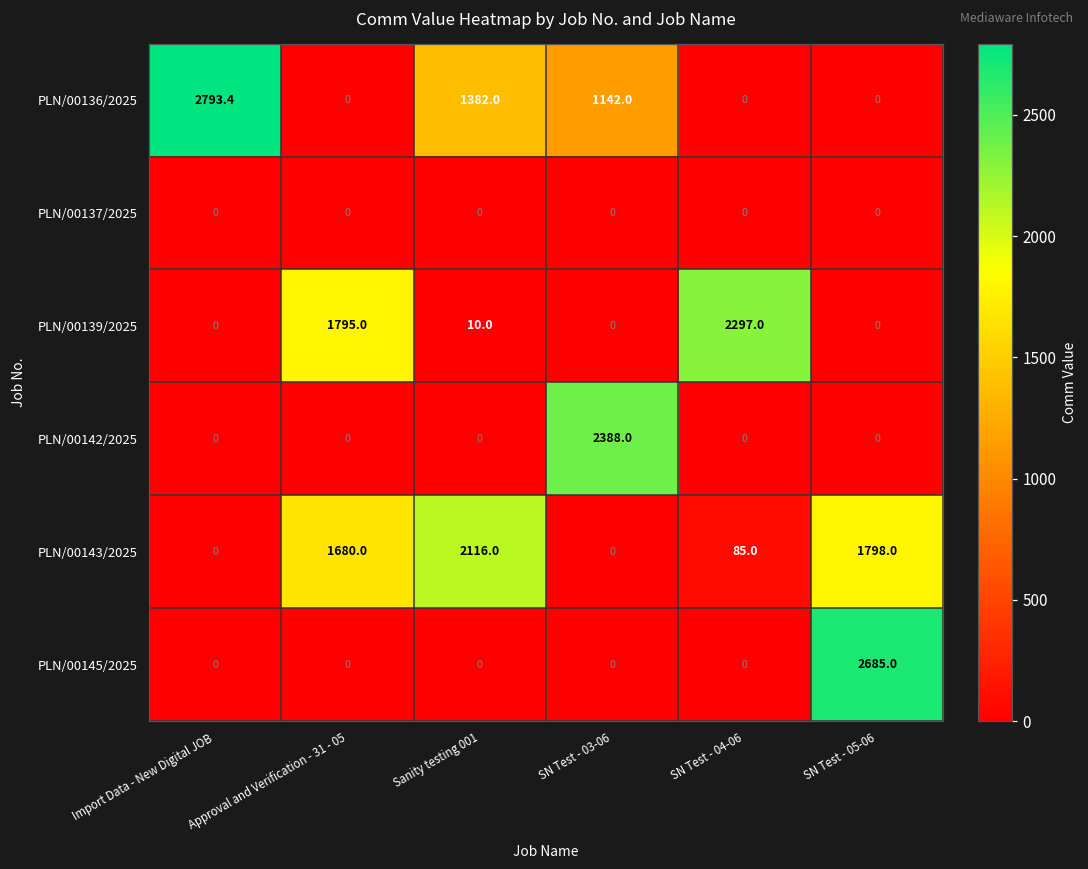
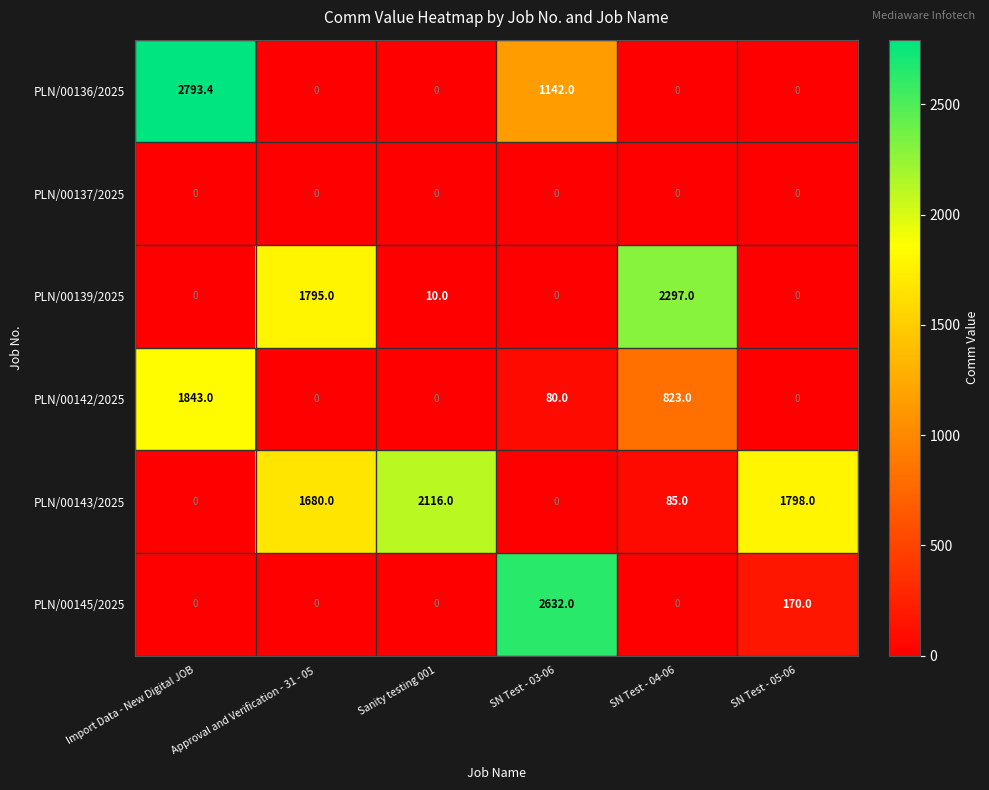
  {
    "PLN/00136/2025": {
      "Import Data - New Digital JOB": 2793.4,
      "Approval and Verification - 31 - 05": 0,
-     "Sanity testing 001": 1382.0,
+     "Sanity testing 001": 0,
      "SN Test - 03-06": 1142.0,
      "SN Test - 04-06": 0,
      "SN Test - 05-06": 0
    },
    "PLN/00137/2025": {
      "Import Data - New Digital JOB": 0,
      "Approval and Verification - 31 - 05": 0,
      "Sanity testing 001": 0,
      "SN Test - 03-06": 0,
      "SN Test - 04-06": 0,
      "SN Test - 05-06": 0
    },
    "PLN/00139/2025": {
      "Import Data - New Digital JOB": 0,
      "Approval and Verification - 31 - 05": 1795.0,
      "Sanity testing 001": 10.0,
      "SN Test - 03-06": 0,
      "SN Test - 04-06": 2297.0,
      "SN Test - 05-06": 0
    },
    "PLN/00142/2025": {
-     "Import Data - New Digital JOB": 0,
+     "Import Data - New Digital JOB": 1843.0,
      "Approval and Verification - 31 - 05": 0,
      "Sanity testing 001": 0,
-     "SN Test - 03-06": 2388.0,
-     "SN Test - 04-06": 0,
+     "SN Test - 03-06": 80.0,
+     "SN Test - 04-06": 823.0,
      "SN Test - 05-06": 0
    },
    "PLN/00143/2025": {
      "Import Data - New Digital JOB": 0,
      "Approval and Verification - 31 - 05": 1680.0,
      "Sanity testing 001": 2116.0,
      "SN Test - 03-06": 0,
      "SN Test - 04-06": 85.0,
      "SN Test - 05-06": 1798.0
    },
    "PLN/00145/2025": {
      "Import Data - New Digital JOB": 0,
      "Approval and Verification - 31 - 05": 0,
      "Sanity testing 001": 0,
-     "SN Test - 03-06": 0,
+     "SN Test - 03-06": 2632.0,
      "SN Test - 04-06": 0,
-     "SN Test - 05-06": 2685.0
+     "SN Test - 05-06": 170.0
    }
  }
